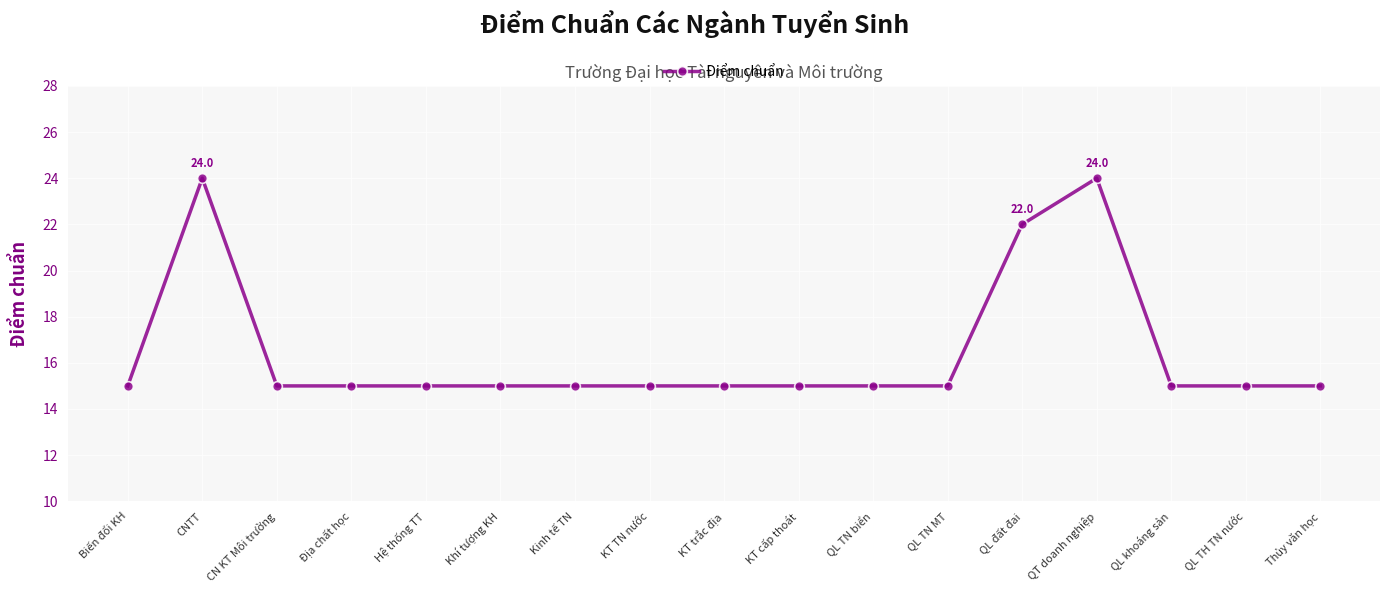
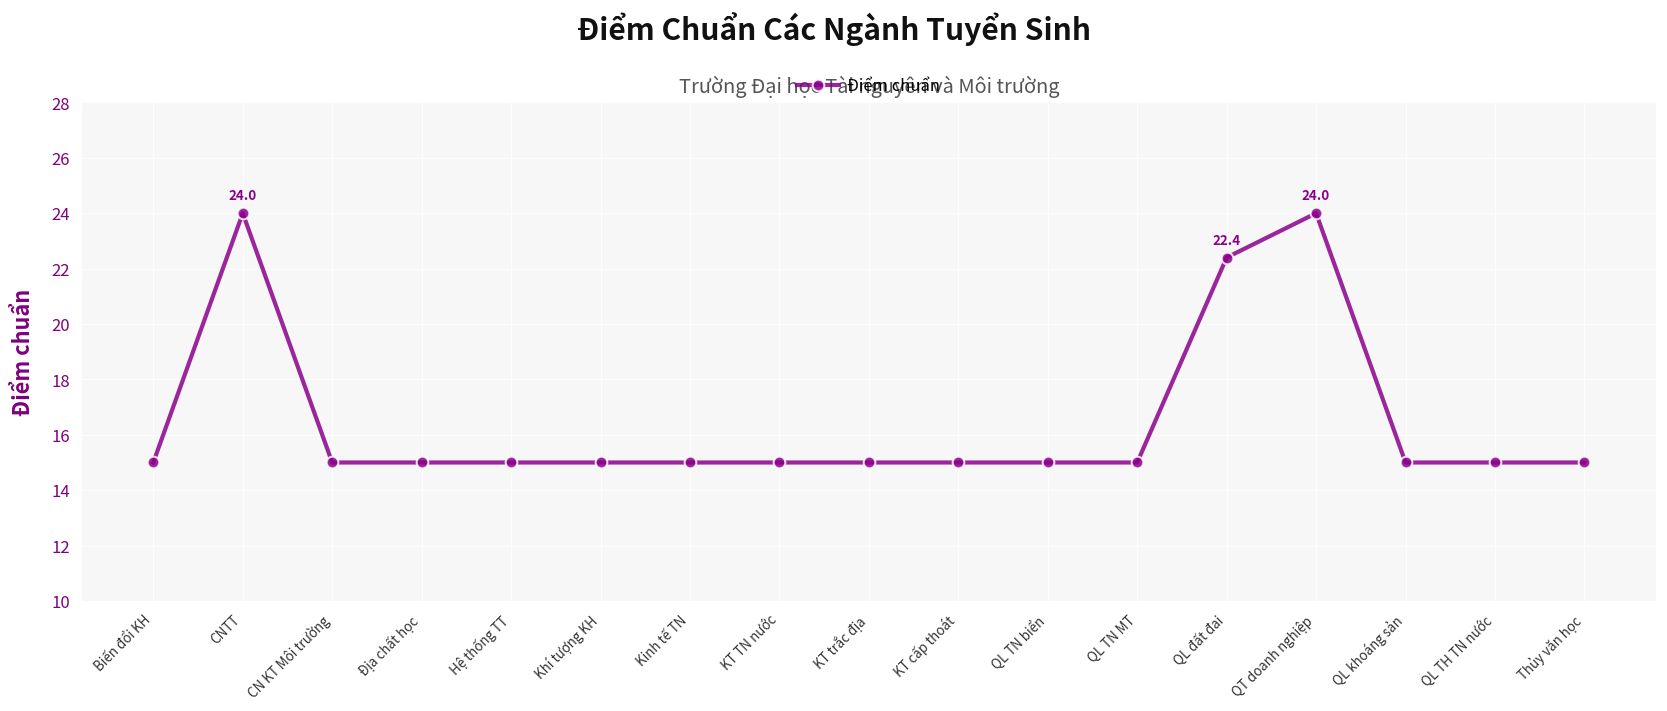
  {
    "CNTT": 24.0,
-   "QL đất đai": 22.0,
+   "QL đất đai": 22.4,
    "QT doanh nghiệp": 24.0
  }
